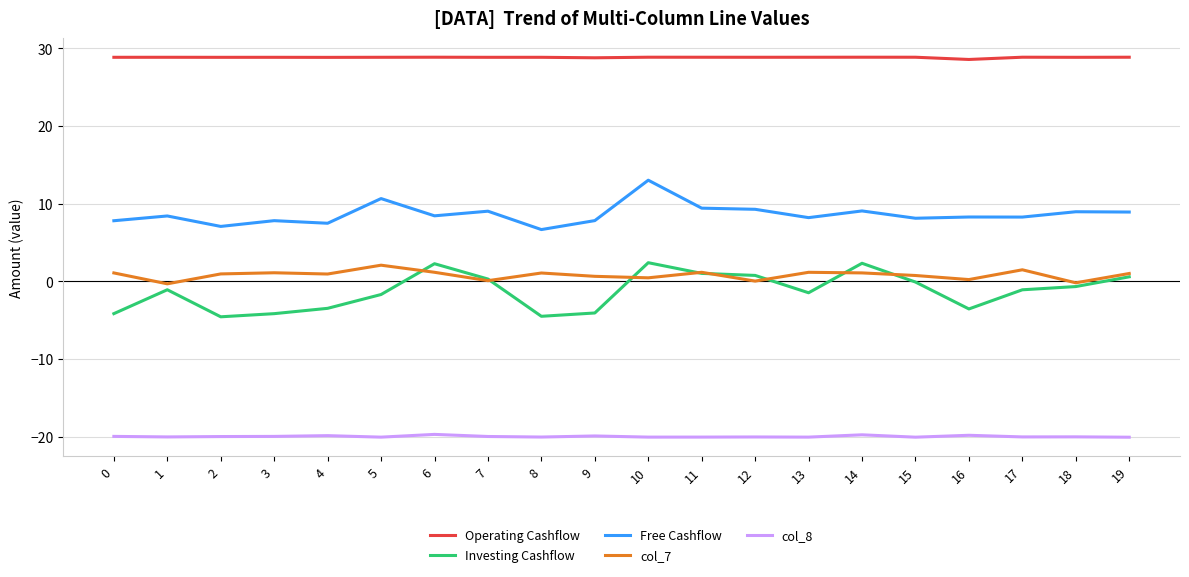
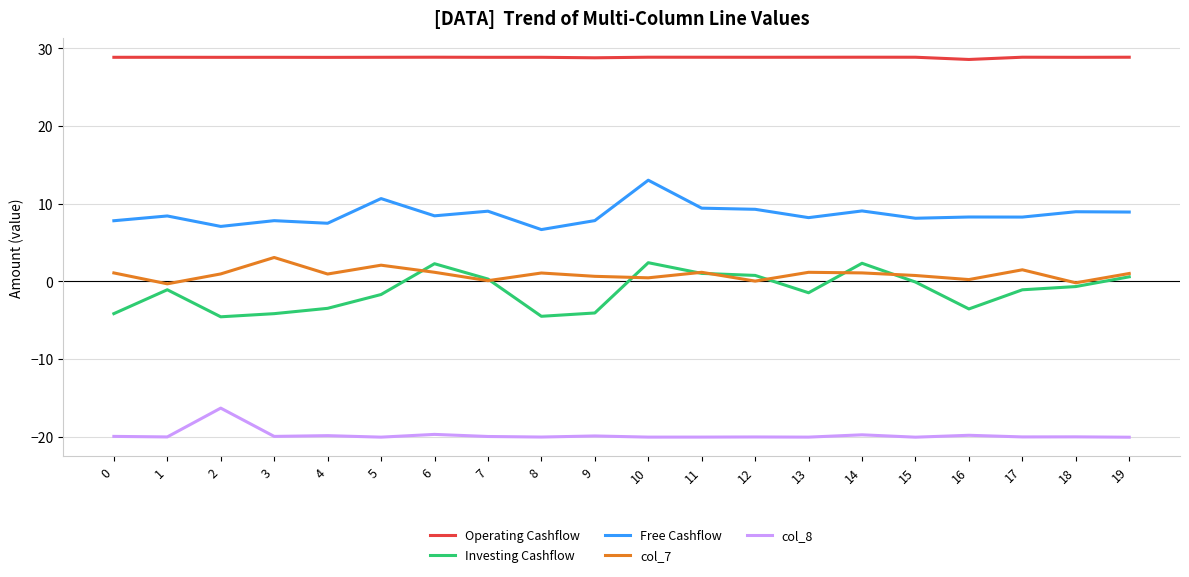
  {
    "Operating Cashflow": {
      "0": 29,
      "1": 29,
      "2": 29,
      "3": 29,
      "4": 29,
      "5": 29,
      "6": 29,
      "7": 29,
      "8": 29,
      "9": 29,
      "10": 29,
      "11": 29,
      "12": 29,
      "13": 29,
      "14": 29,
      "15": 29,
      "16": 29,
      "17": 29,
      "18": 29,
      "19": 29
    },
    "Investing Cashflow": {
      "0": -4,
      "1": -1,
      "2": -5,
      "3": -4,
      "4": -3,
      "5": -2,
      "6": 2,
      "8": -4,
      "9": -4,
      "10": 2,
      "12": 1,
      "13": -1,
      "14": 2,
      "15": 0,
      "16": -4,
      "17": -1,
      "18": -1,
      "19": 1
    },
    "Free Cashflow": {
      "0": 8,
      "1": 8,
      "2": 7,
      "3": 8,
      "4": 7,
      "5": 11,
      "6": 8,
      "7": 9,
      "8": 7,
      "9": 8,
      "10": 13,
      "11": 9,
      "12": 9,
      "13": 8,
      "14": 9,
      "15": 8,
      "16": 8,
      "17": 8,
      "18": 9,
      "19": 9
    },
    "col_7": {
      "0": 1,
      "1": 0,
      "2": 1,
-     "3": 1,
+     "3": 3,
      "4": 1,
      "5": 2,
      "6": 1,
      "8": 1,
      "9": 1,
      "10": 0,
      "12": 0,
      "13": 1,
      "14": 1,
      "15": 1,
      "16": 0,
      "17": 2,
      "18": 0,
      "19": 1
    },
    "col_8": {
      "0": -20,
      "1": -20,
-     "2": -20,
+     "2": -16,
      "3": -20,
      "4": -20,
      "5": -20,
      "6": -20,
      "7": -20,
      "8": -20,
      "9": -20,
      "10": -20,
      "11": -20,
      "12": -20,
      "13": -20,
      "14": -20,
      "15": -20,
      "16": -20,
      "17": -20,
      "18": -20,
      "19": -20
    }
  }
